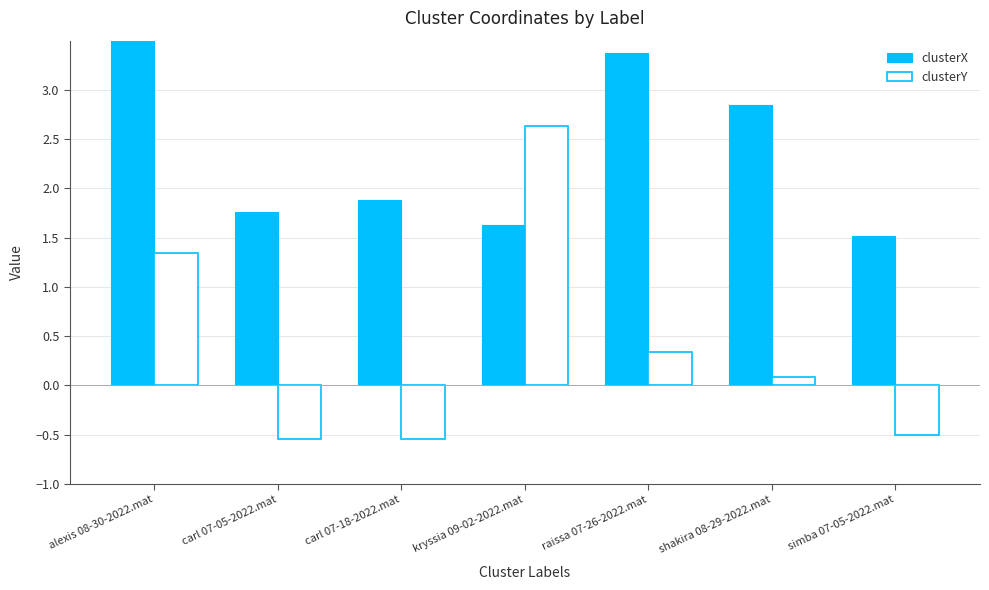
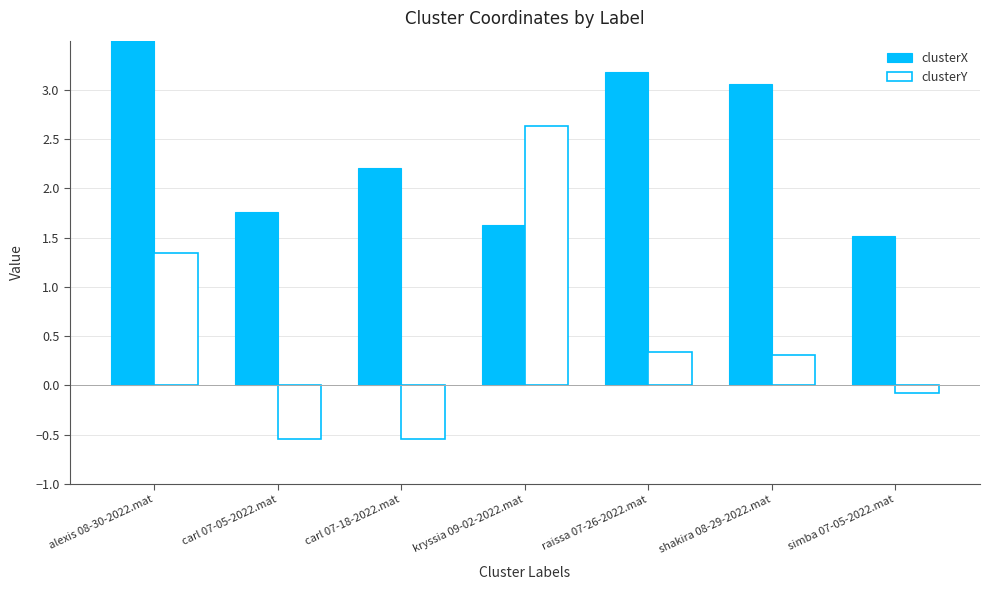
  {
    "clusterX": {
      "carl 07-05-2022.mat": 1.8,
-     "carl 07-18-2022.mat": 1.9,
+     "carl 07-18-2022.mat": 2.2,
      "kryssia 09-02-2022.mat": 1.6,
-     "raissa 07-26-2022.mat": 3.4,
-     "shakira 08-29-2022.mat": 2.8,
+     "raissa 07-26-2022.mat": 3.2,
+     "shakira 08-29-2022.mat": 3.1,
      "simba 07-05-2022.mat": 1.5
    },
    "clusterY": {
      "alexis 08-30-2022.mat": 1.3,
      "carl 07-05-2022.mat": -0.5,
      "carl 07-18-2022.mat": -0.5,
      "kryssia 09-02-2022.mat": 2.6,
      "raissa 07-26-2022.mat": 0.3,
-     "shakira 08-29-2022.mat": 0.1,
-     "simba 07-05-2022.mat": -0.5
+     "shakira 08-29-2022.mat": 0.3,
+     "simba 07-05-2022.mat": -0.1
    }
  }
